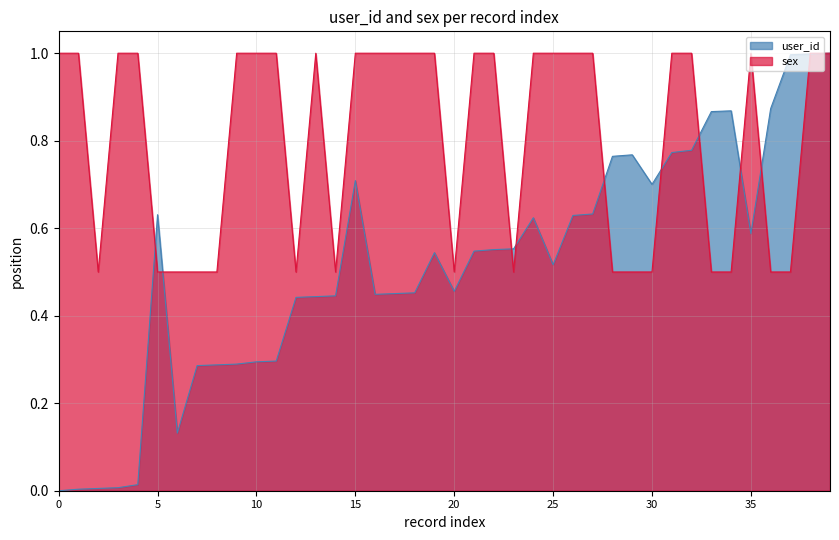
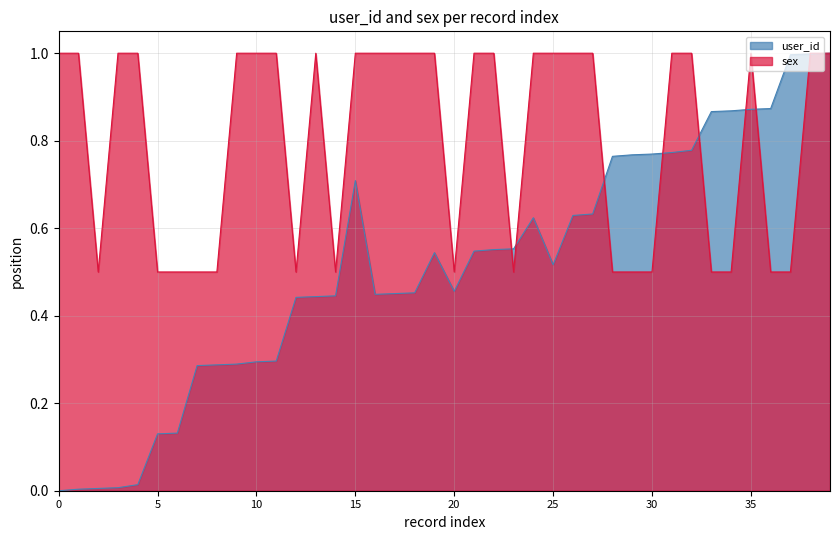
  {
    "user_id": {
      "0": 0.00,
-     "5": 0.63,
+     "5": 0.13,
      "10": 0.29,
      "15": 0.71,
      "20": 0.46,
      "25": 0.52,
-     "30": 0.70,
-     "35": 0.59
+     "30": 0.77,
+     "35": 0.87
    },
    "sex": {
      "0": 1.00,
      "5": 0.50,
      "10": 1.00,
      "15": 1.00,
      "20": 0.50,
      "25": 1.00,
      "30": 0.50
    }
  }
